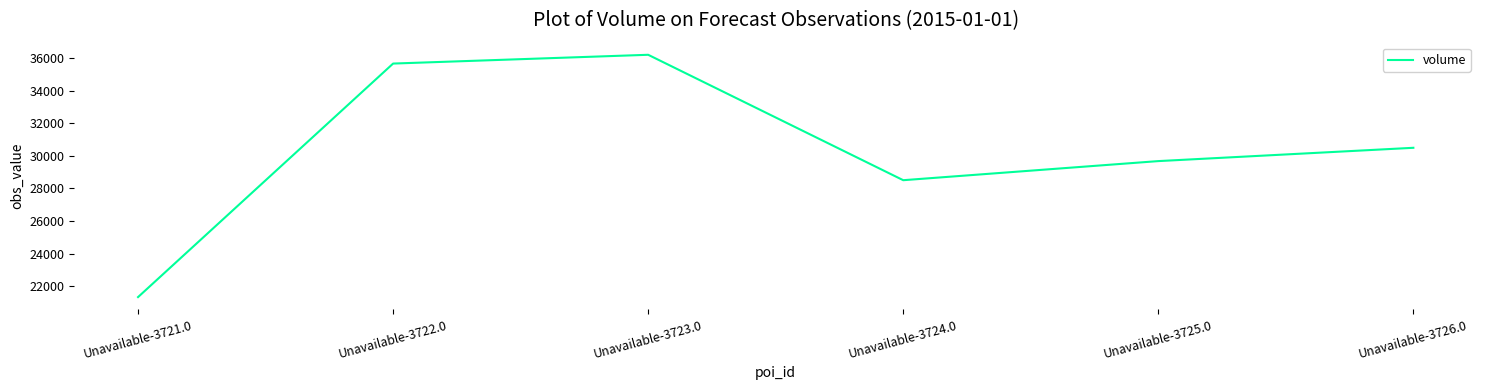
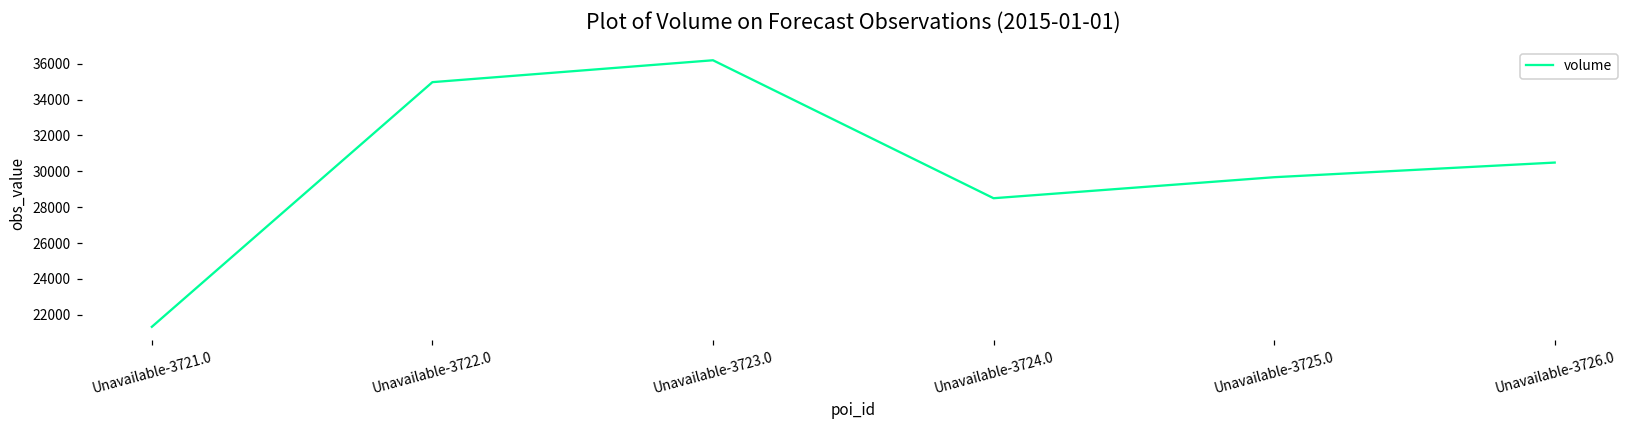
  {
    "Unavailable-3721.0": 21300,
-   "Unavailable-3722.0": 35700,
+   "Unavailable-3722.0": 35000,
    "Unavailable-3723.0": 36200,
    "Unavailable-3724.0": 28500,
    "Unavailable-3725.0": 29700,
    "Unavailable-3726.0": 30500
  }
